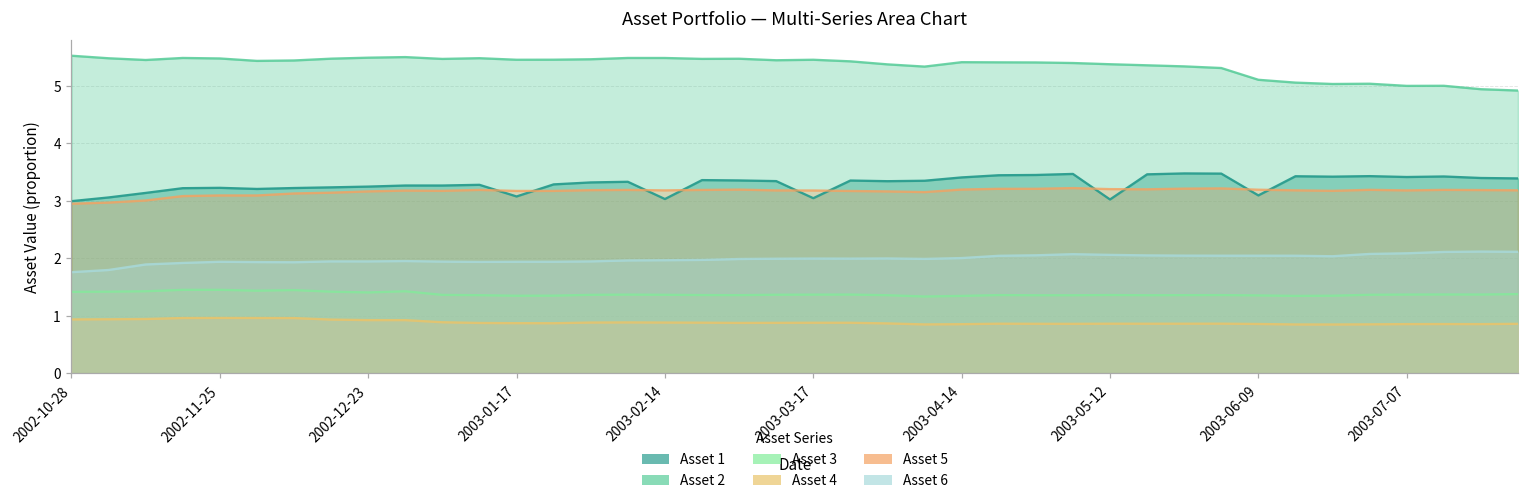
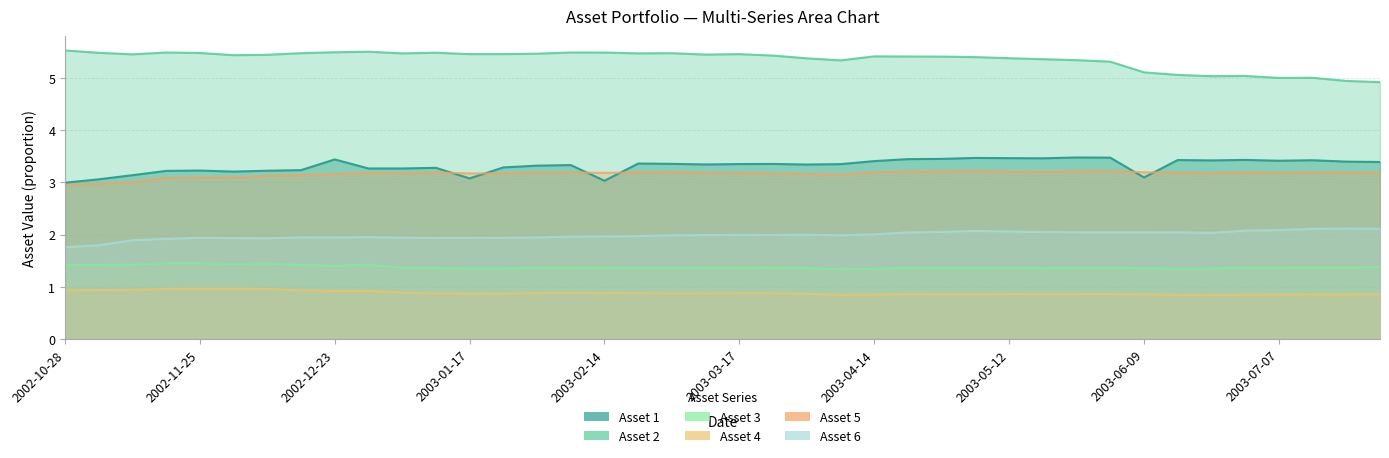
  {
    "Asset 1": {
      "2002-11-25": 3.2,
-     "2002-12-23": 3.2,
+     "2002-12-23": 3.4,
      "2003-01-17": 3.1,
      "2003-02-14": 3.0,
-     "2003-03-17": 3.0,
+     "2003-03-17": 3.3,
      "2003-04-14": 3.4,
-     "2003-05-12": 3.0,
+     "2003-05-12": 3.5,
      "2003-06-09": 3.1,
      "2003-07-07": 3.4
    }
  }
